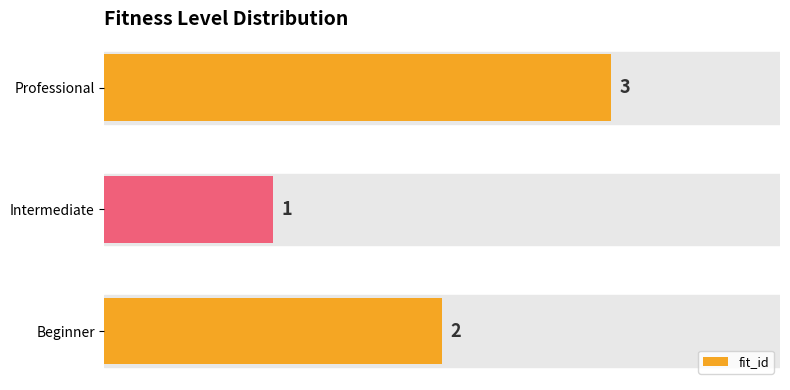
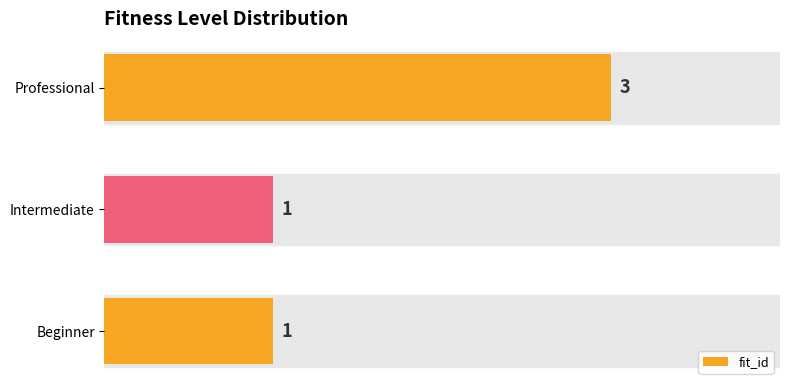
  {
    "Professional": 3,
    "Intermediate": 1,
-   "Beginner": 2
+   "Beginner": 1
  }
